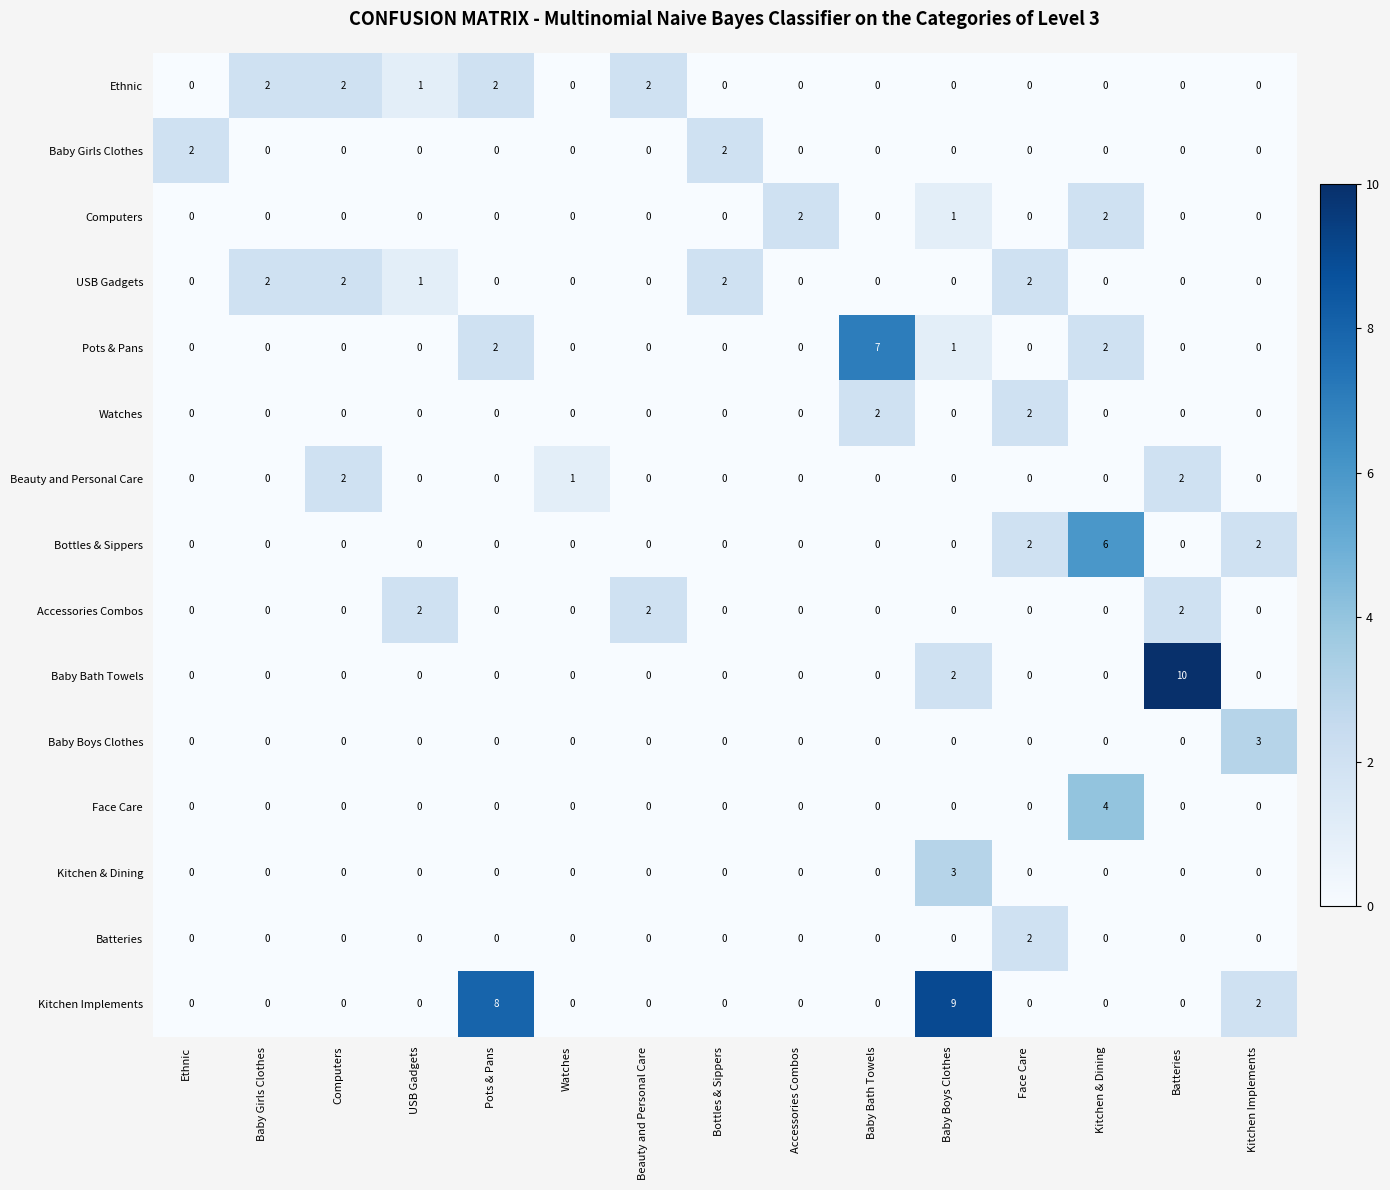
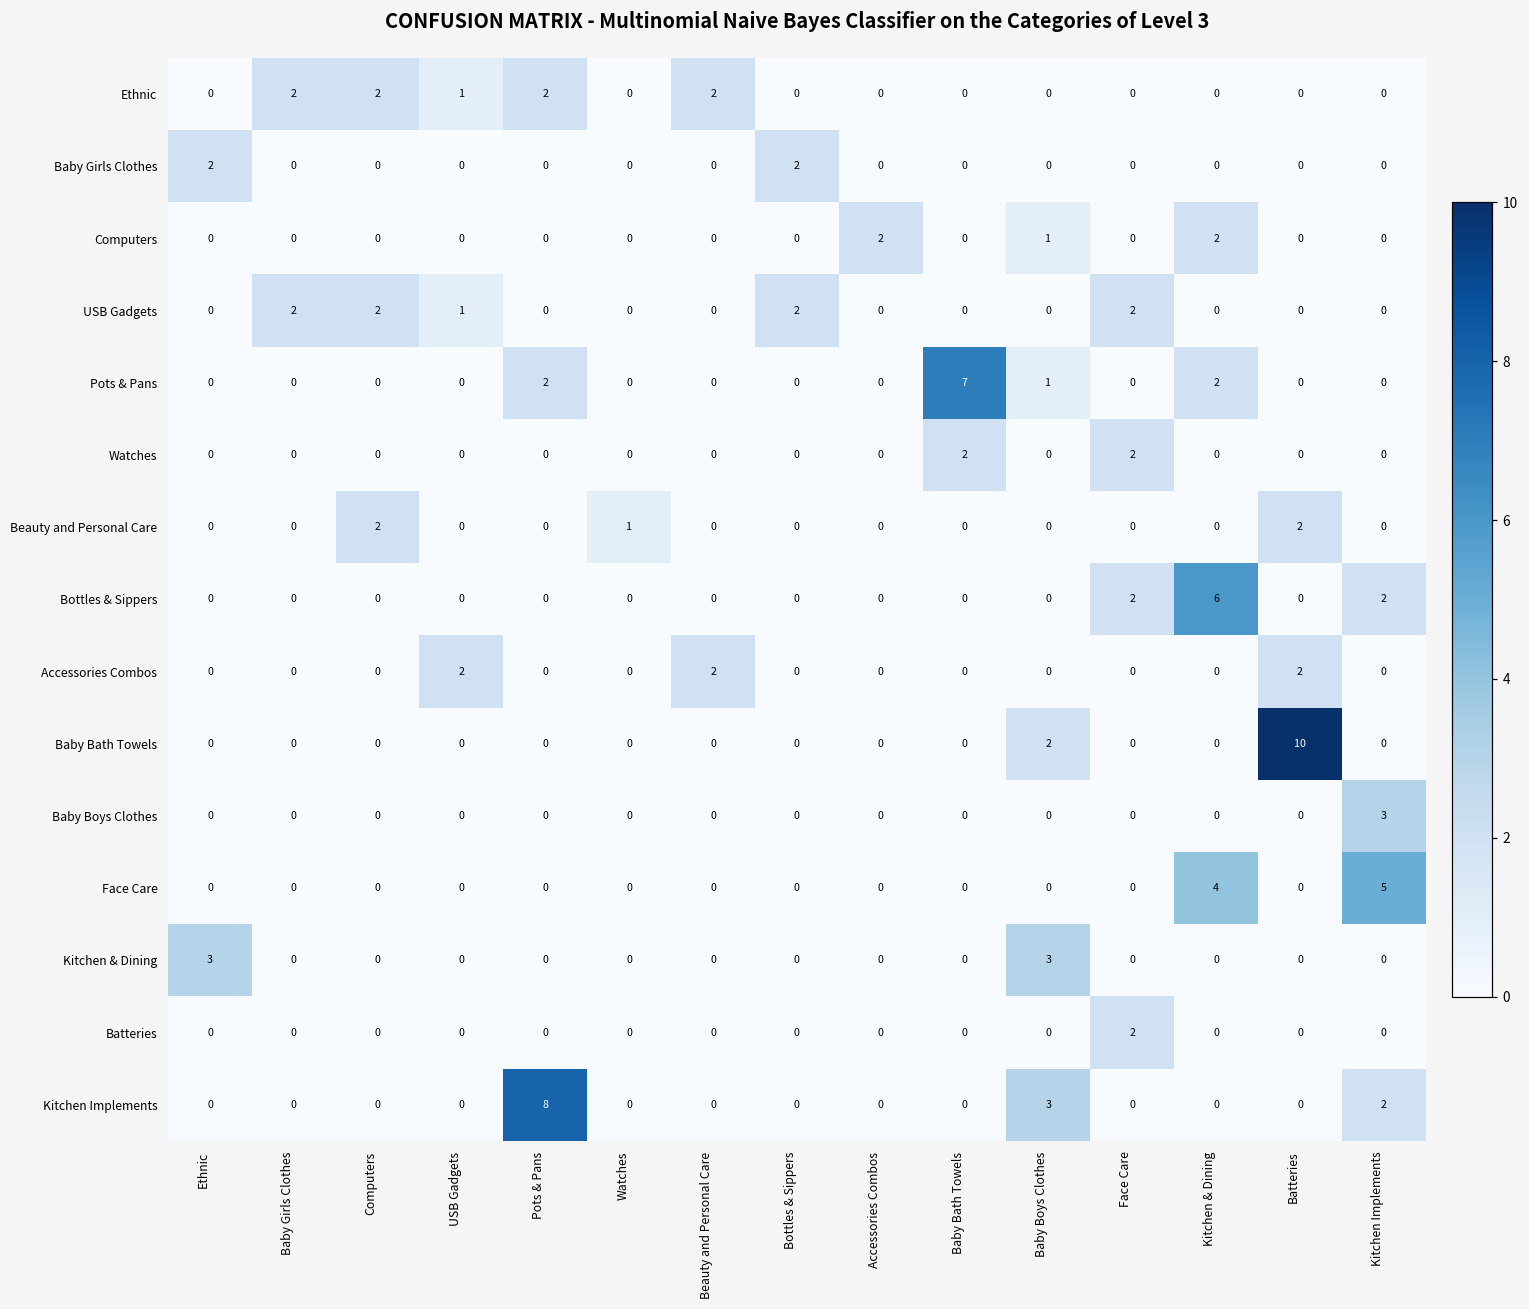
  {
    "Face Care": {
      "Ethnic": 0,
      "Baby Girls Clothes": 0,
      "Computers": 0,
      "USB Gadgets": 0,
      "Pots & Pans": 0,
      "Watches": 0,
      "Beauty and Personal Care": 0,
      "Bottles & Sippers": 0,
      "Accessories Combos": 0,
      "Baby Bath Towels": 0,
      "Baby Boys Clothes": 0,
      "Face Care": 0,
      "Kitchen & Dining": 4,
      "Batteries": 0,
-     "Kitchen Implements": 0
+     "Kitchen Implements": 5
    },
    "Kitchen & Dining": {
-     "Ethnic": 0,
+     "Ethnic": 3,
      "Baby Girls Clothes": 0,
      "Computers": 0,
      "USB Gadgets": 0,
      "Pots & Pans": 0,
      "Watches": 0,
      "Beauty and Personal Care": 0,
      "Bottles & Sippers": 0,
      "Accessories Combos": 0,
      "Baby Bath Towels": 0,
      "Baby Boys Clothes": 3,
      "Face Care": 0,
      "Kitchen & Dining": 0,
      "Batteries": 0,
      "Kitchen Implements": 0
    },
    "Kitchen Implements": {
      "Ethnic": 0,
      "Baby Girls Clothes": 0,
      "Computers": 0,
      "USB Gadgets": 0,
      "Pots & Pans": 8,
      "Watches": 0,
      "Beauty and Personal Care": 0,
      "Bottles & Sippers": 0,
      "Accessories Combos": 0,
      "Baby Bath Towels": 0,
-     "Baby Boys Clothes": 9,
+     "Baby Boys Clothes": 3,
      "Face Care": 0,
      "Kitchen & Dining": 0,
      "Batteries": 0,
      "Kitchen Implements": 2
    }
  }
